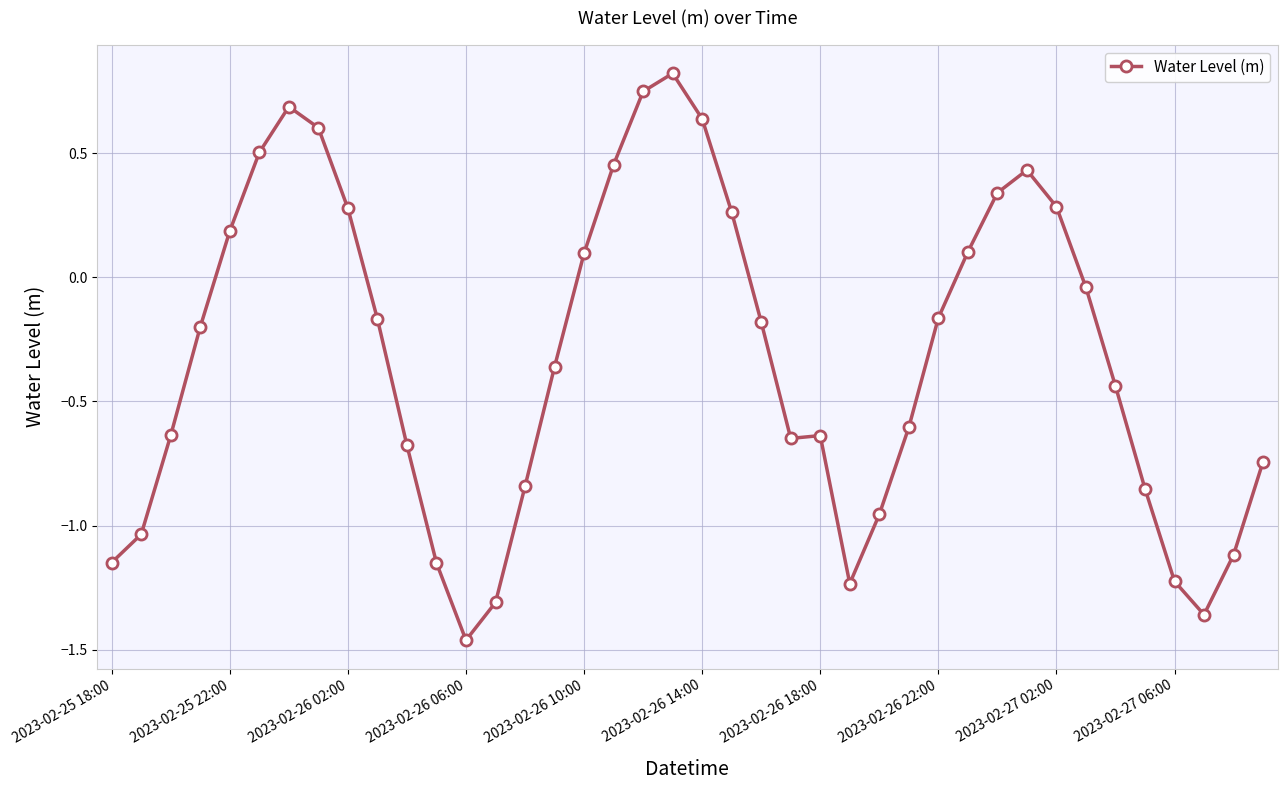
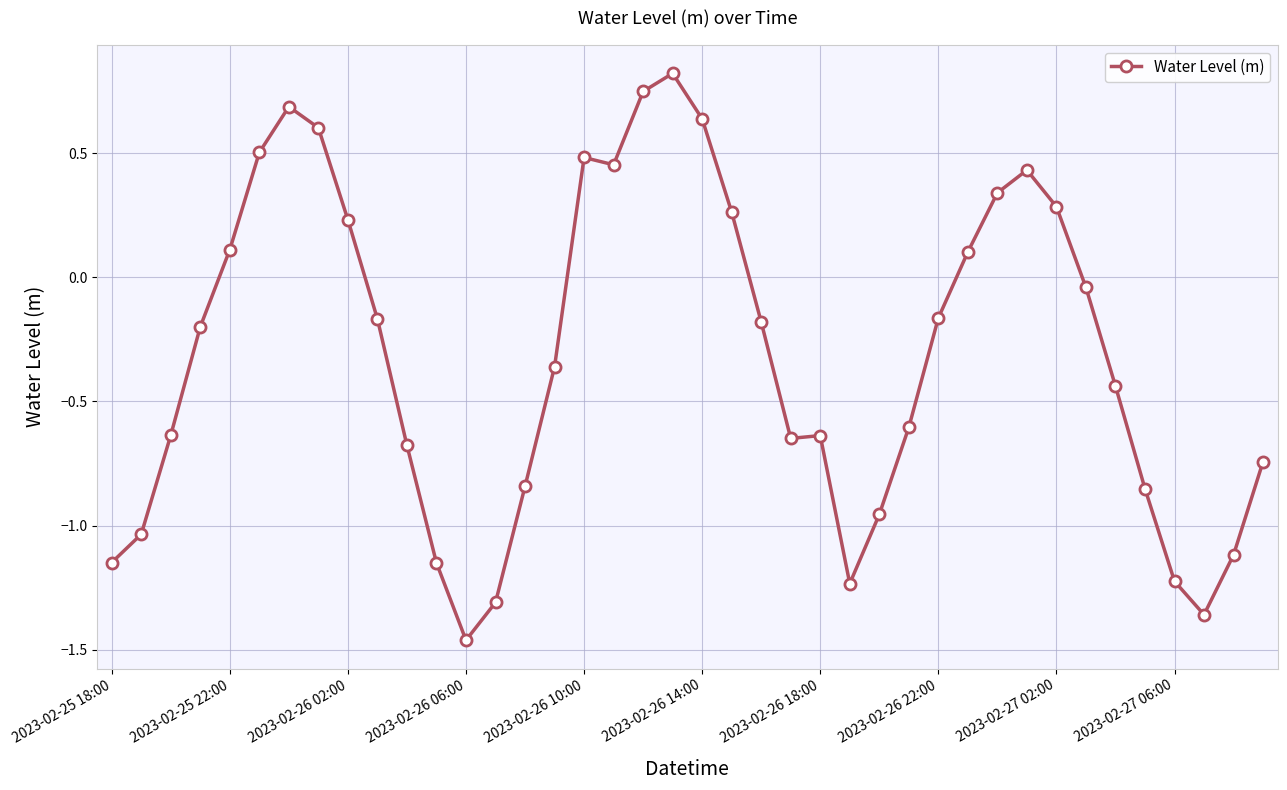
  {
    "2023-02-25 18:00": -1.15,
-   "2023-02-25 22:00": 0.19,
-   "2023-02-26 02:00": 0.28,
+   "2023-02-25 22:00": 0.11,
+   "2023-02-26 02:00": 0.23,
    "2023-02-26 06:00": -1.46,
-   "2023-02-26 10:00": 0.10,
+   "2023-02-26 10:00": 0.48,
    "2023-02-26 14:00": 0.64,
    "2023-02-26 18:00": -0.64,
    "2023-02-26 22:00": -0.16,
    "2023-02-27 02:00": 0.28,
    "2023-02-27 06:00": -1.22
  }
